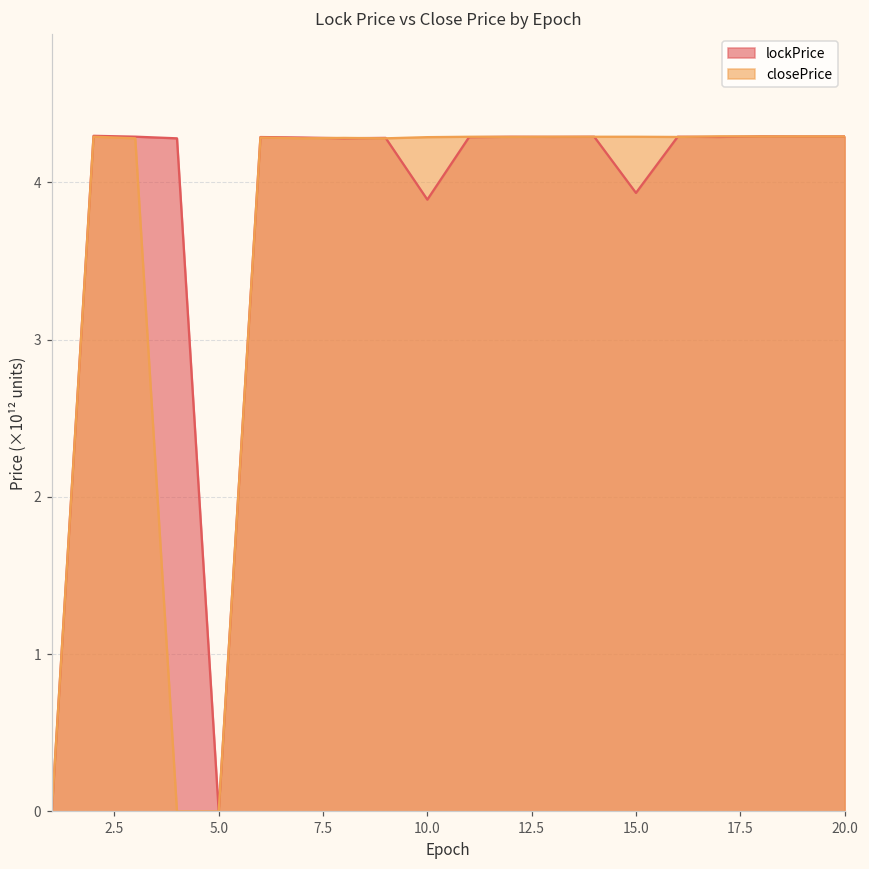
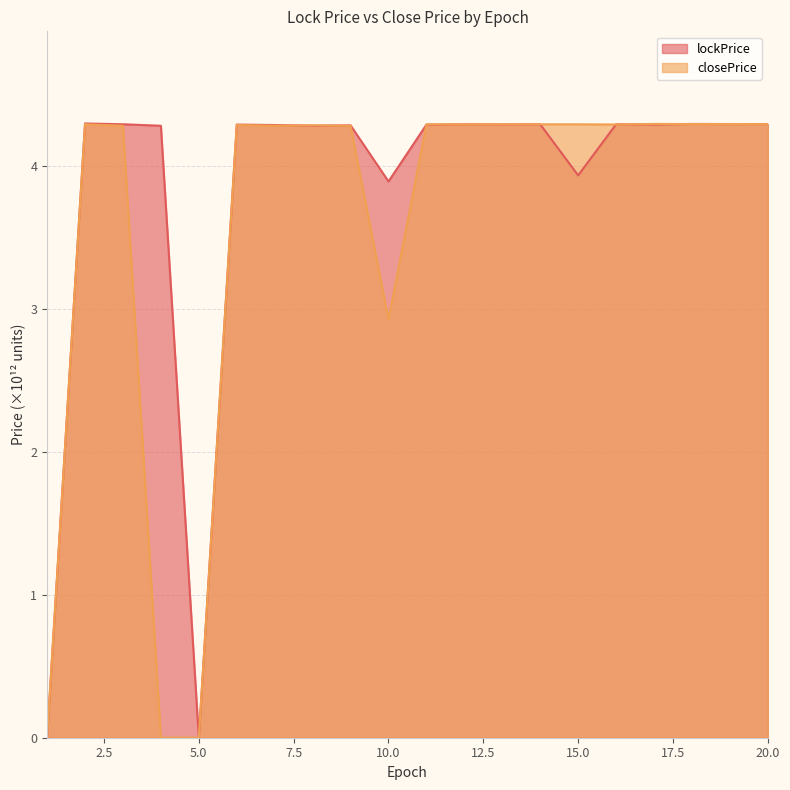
  {
    "lockPrice": {
      "10.0": 3.89,
      "15.0": 3.93
    },
    "closePrice": {
-     "10.0": 4.29,
+     "10.0": 2.93,
      "15.0": 4.29
    }
  }
